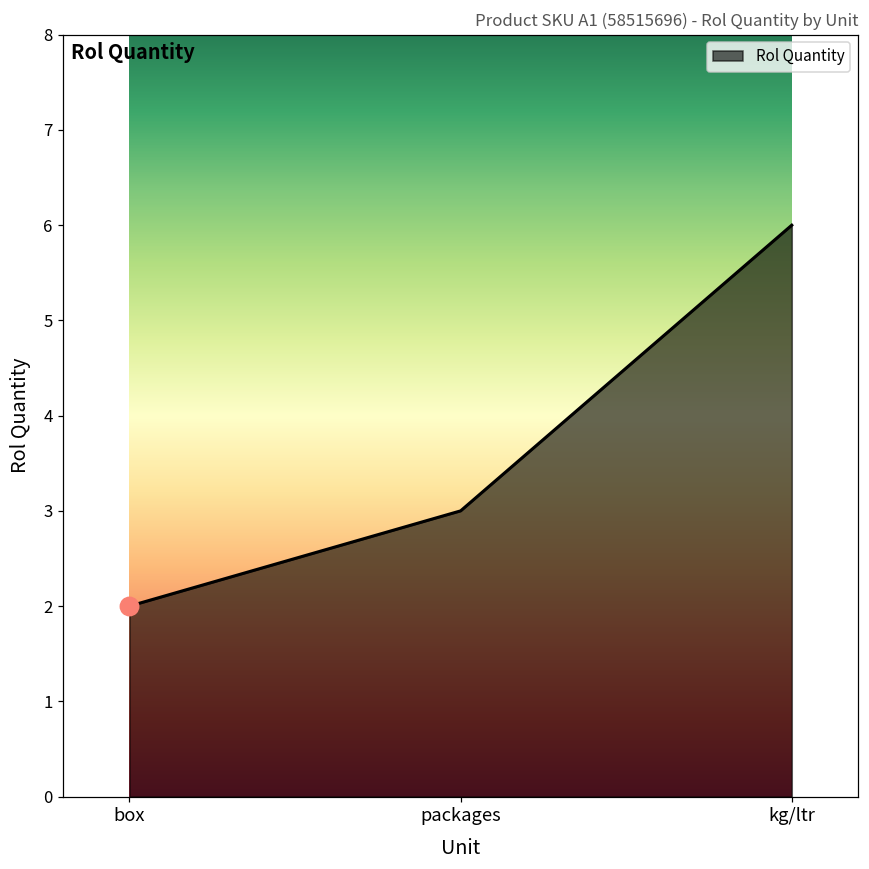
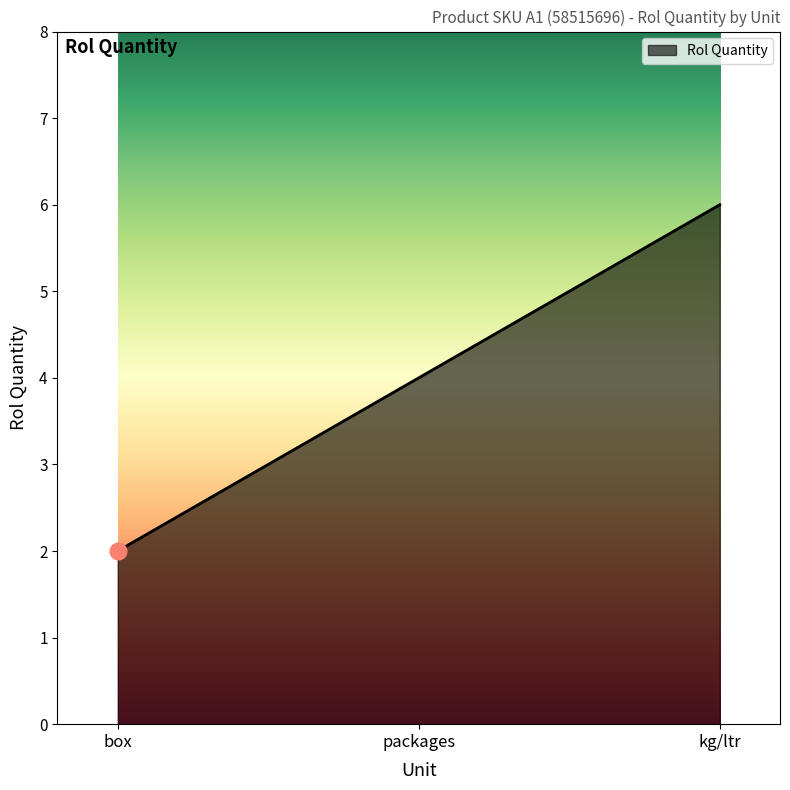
  {
    "Rol Quantity": {
-     "packages": 3,
+     "packages": 4,
      "kg/ltr": 6
    }
  }
